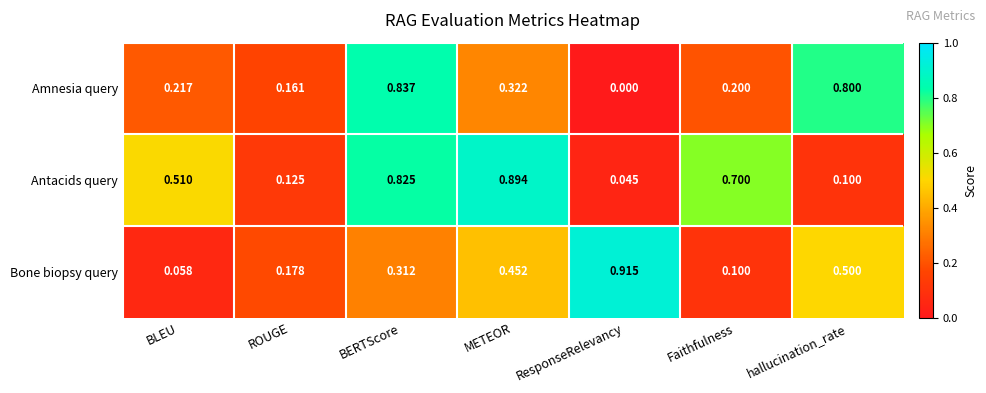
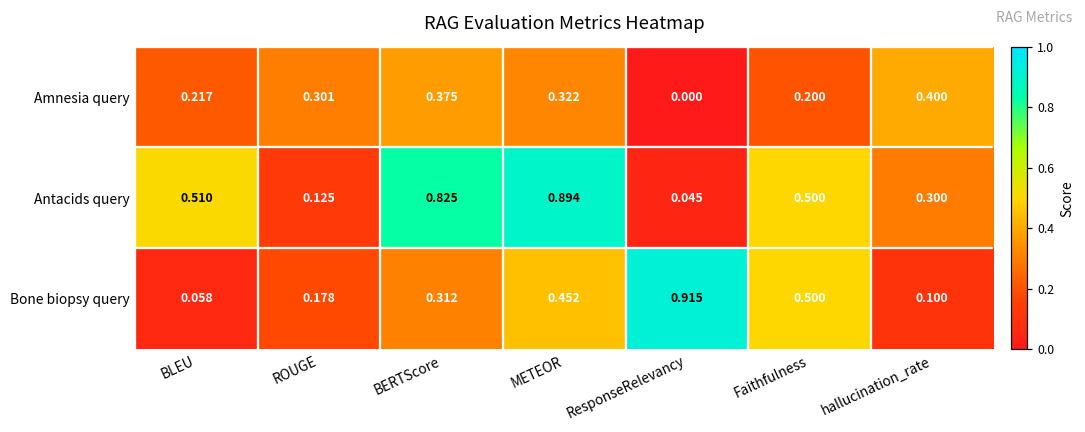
  {
    "Amnesia query": {
      "BLEU": 0.217,
-     "ROUGE": 0.161,
-     "BERTScore": 0.837,
+     "ROUGE": 0.301,
+     "BERTScore": 0.375,
      "METEOR": 0.322,
      "ResponseRelevancy": 0.000,
      "Faithfulness": 0.200,
-     "hallucination_rate": 0.800
+     "hallucination_rate": 0.400
    },
    "Antacids query": {
      "BLEU": 0.510,
      "ROUGE": 0.125,
      "BERTScore": 0.825,
      "METEOR": 0.894,
      "ResponseRelevancy": 0.045,
-     "Faithfulness": 0.700,
-     "hallucination_rate": 0.100
+     "Faithfulness": 0.500,
+     "hallucination_rate": 0.300
    },
    "Bone biopsy query": {
      "BLEU": 0.058,
      "ROUGE": 0.178,
      "BERTScore": 0.312,
      "METEOR": 0.452,
      "ResponseRelevancy": 0.915,
-     "Faithfulness": 0.100,
-     "hallucination_rate": 0.500
+     "Faithfulness": 0.500,
+     "hallucination_rate": 0.100
    }
  }
